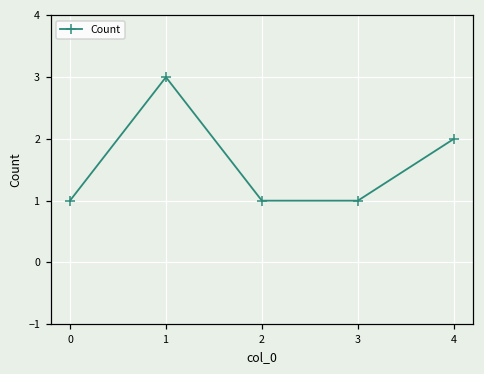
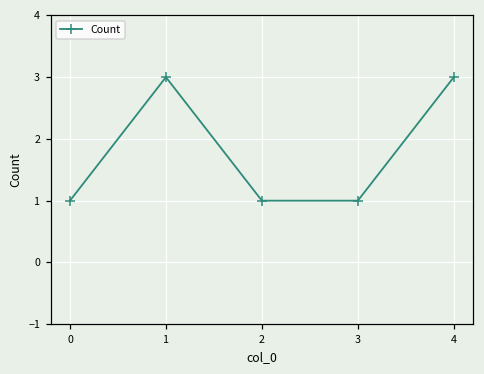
  {
    "0": 1,
    "1": 3,
    "2": 1,
    "3": 1,
-   "4": 2
+   "4": 3
  }
